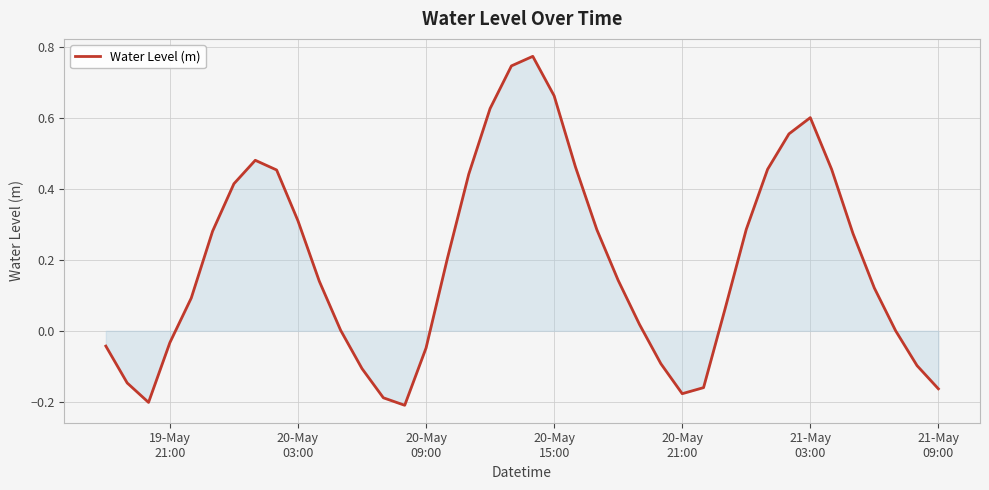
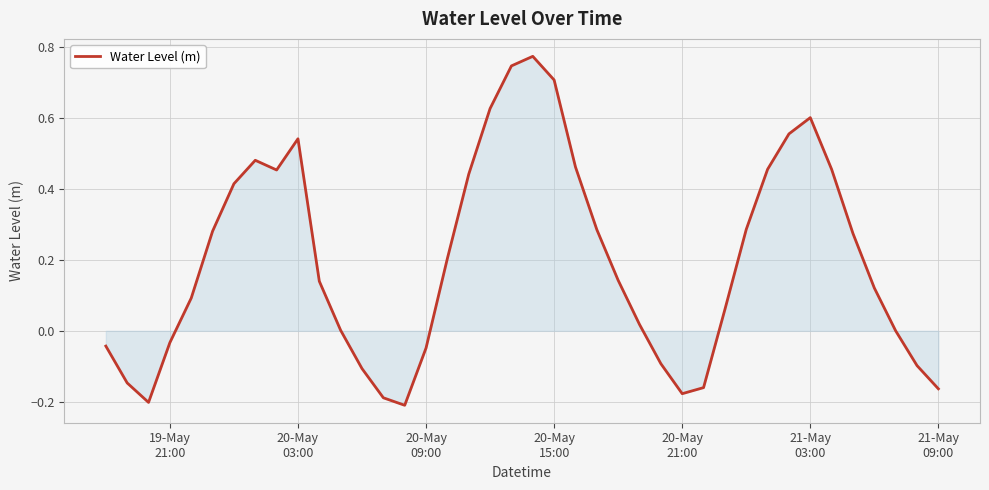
  {
    "Water Level (m)": {
      "19-May 21:00": -0.03,
-     "20-May 03:00": 0.31,
+     "20-May 03:00": 0.54,
      "20-May 09:00": -0.05,
-     "20-May 15:00": 0.66,
+     "20-May 15:00": 0.71,
      "20-May 21:00": -0.18,
      "21-May 09:00": -0.16
    }
  }
